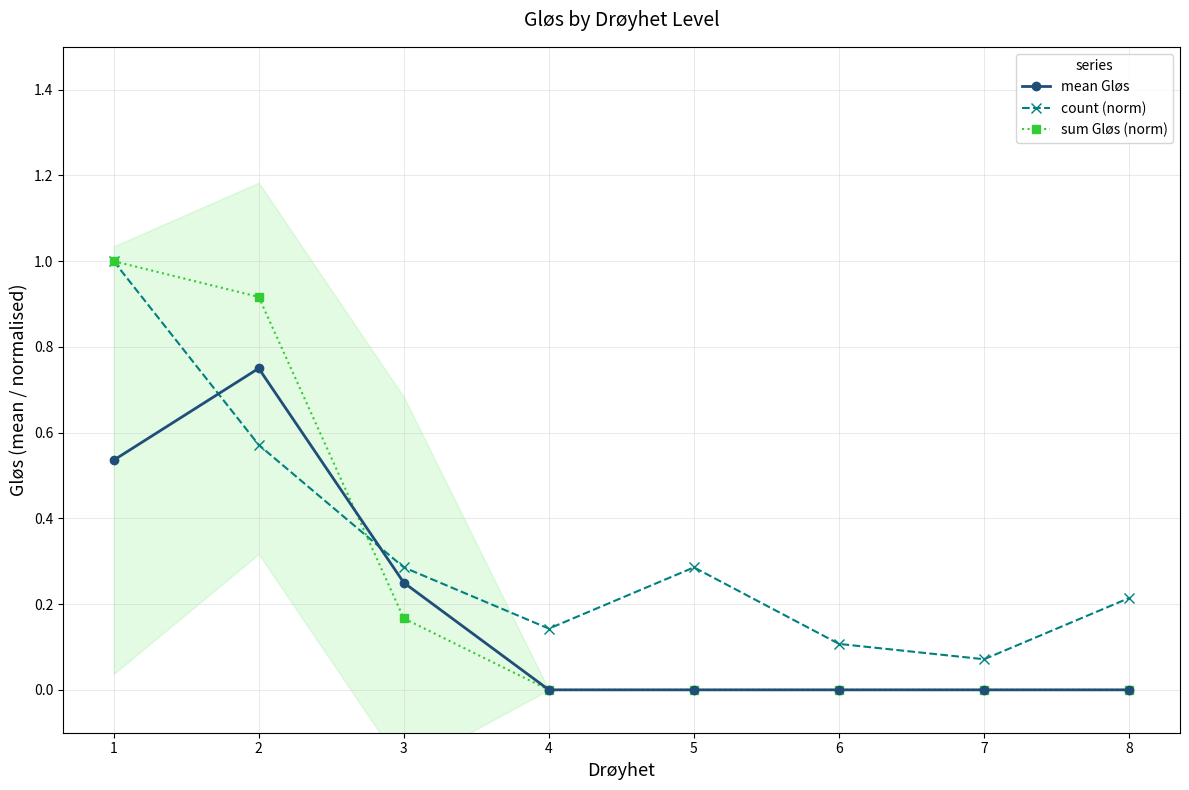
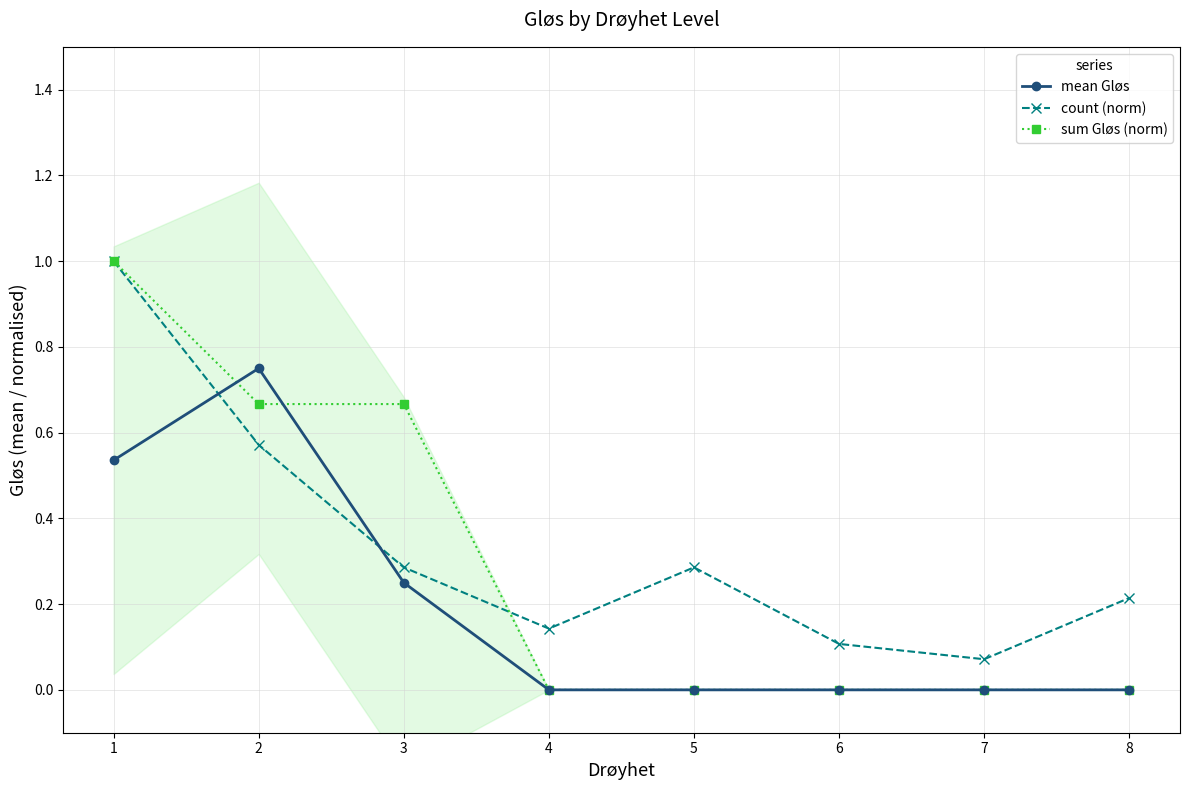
  {
    "sum Gløs (norm)": {
-     "2": 0.92,
-     "3": 0.17
+     "2": 0.67,
+     "3": 0.67
    }
  }
